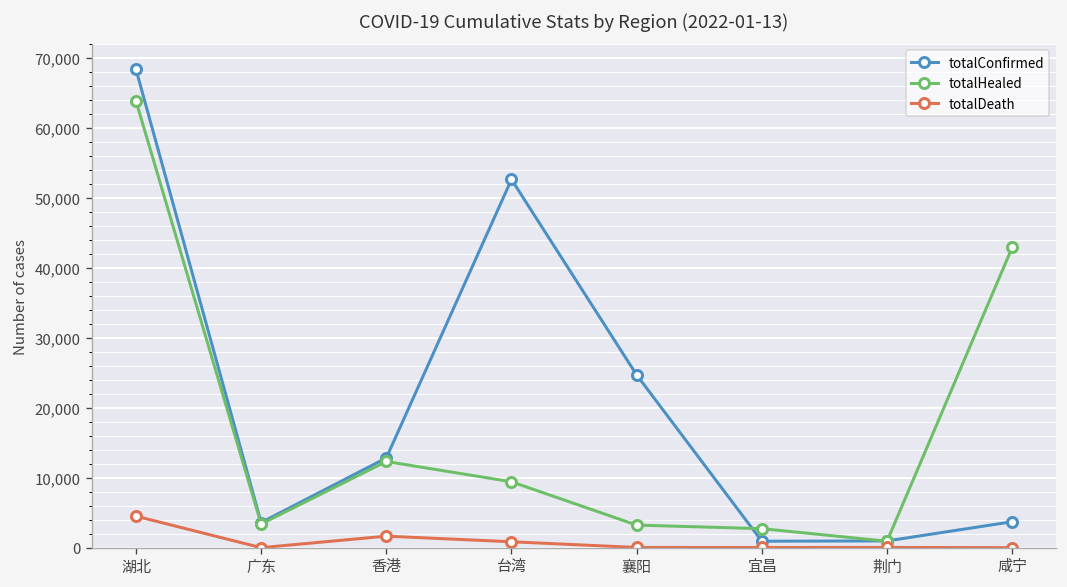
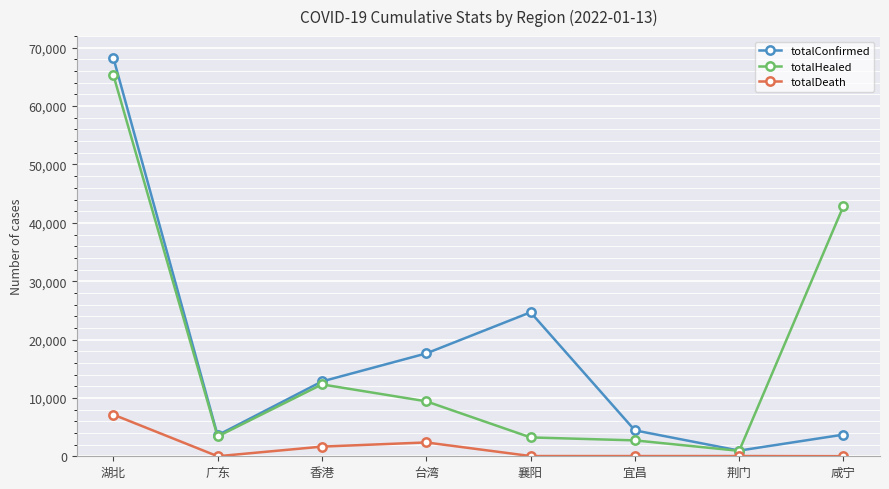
  {
    "totalConfirmed": {
      "湖北": "68,000",
      "香港": "13,000",
-     "台湾": "53,000",
+     "台湾": "18,000",
      "襄阳": "25,000",
-     "宜昌": "1,000",
+     "宜昌": "4,000",
      "咸宁": "4,000"
    },
    "totalHealed": {
-     "湖北": "64,000",
+     "湖北": "65,000",
      "香港": "12,000",
      "台湾": "9,000",
      "襄阳": "3,000",
      "宜昌": "3,000",
      "咸宁": "43,000"
    },
    "totalDeath": {
-     "湖北": "5,000",
+     "湖北": "7,000",
      "广东": "0",
      "香港": "2,000",
-     "台湾": "1,000",
+     "台湾": "2,000",
      "襄阳": "0",
      "宜昌": "0",
      "荆门": "0",
      "咸宁": "0"
    }
  }
